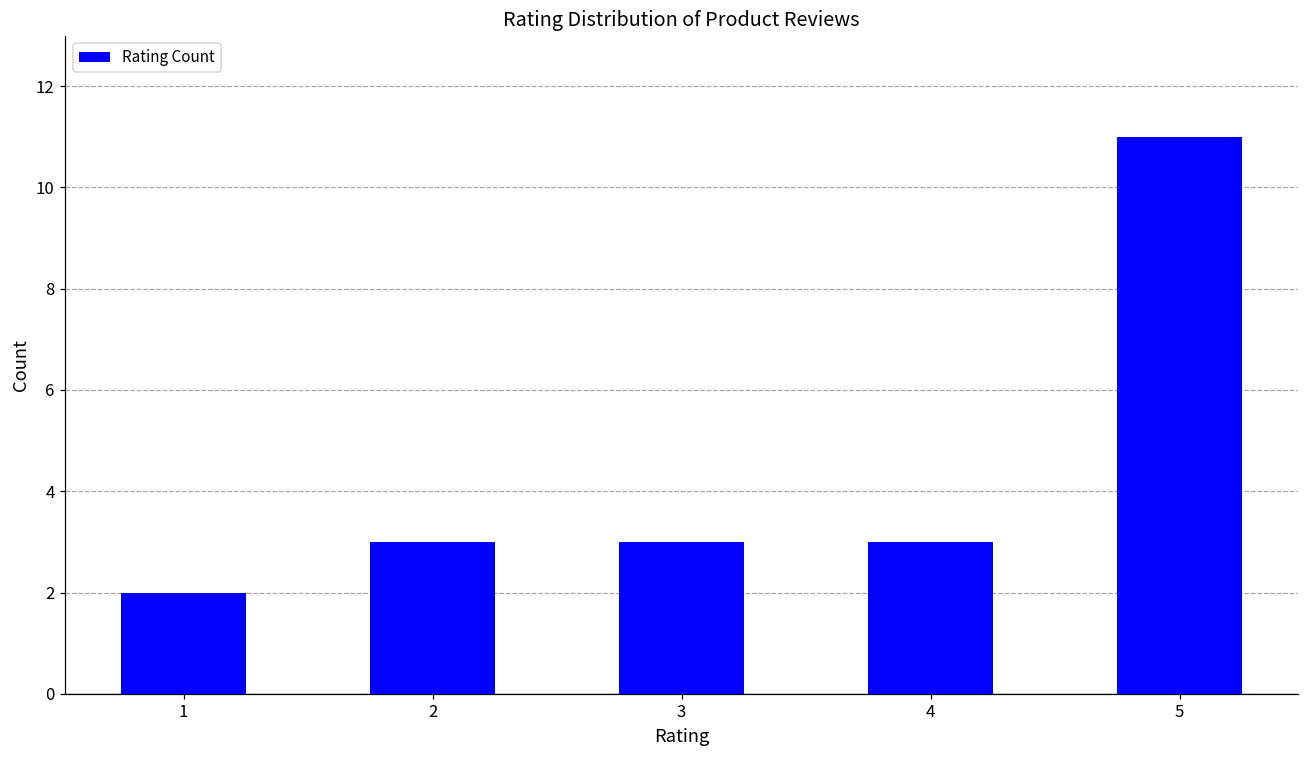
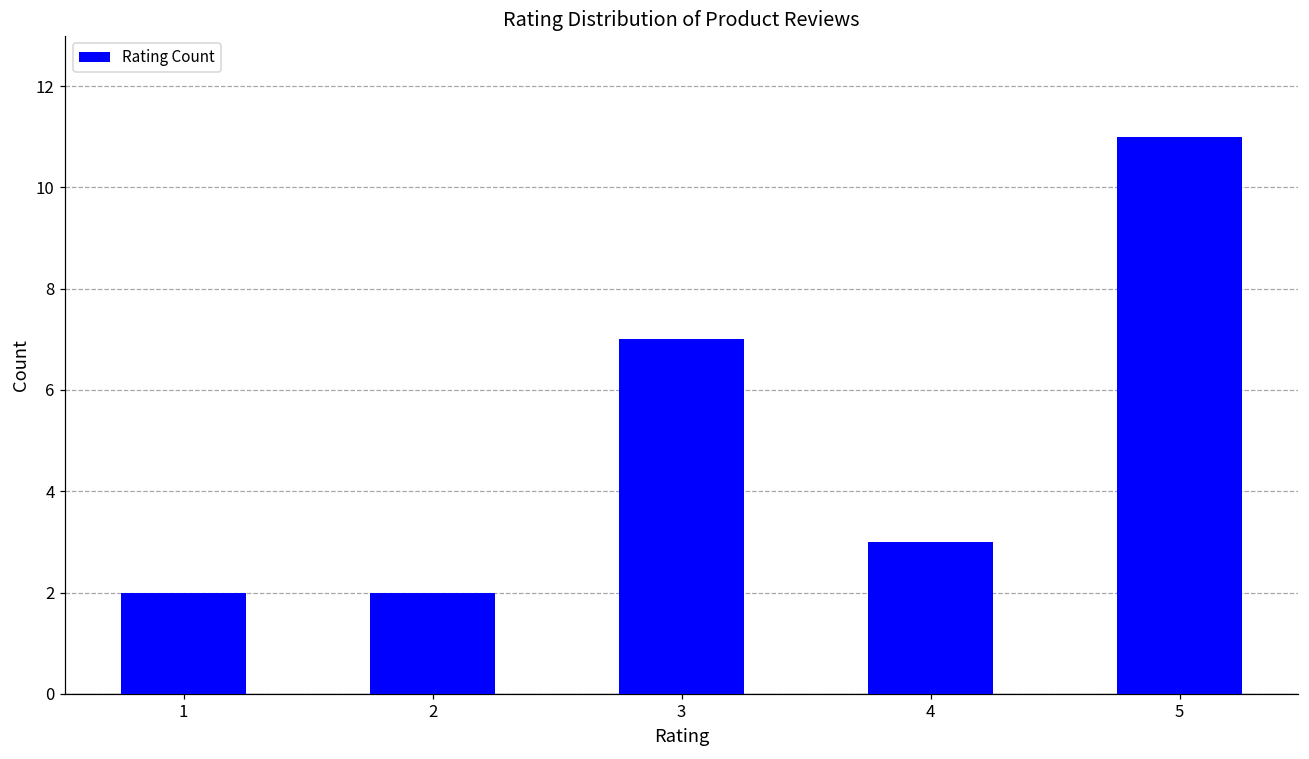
  {
    "1": 2,
-   "2": 3,
-   "3": 3,
+   "2": 2,
+   "3": 7,
    "4": 3,
    "5": 11
  }
